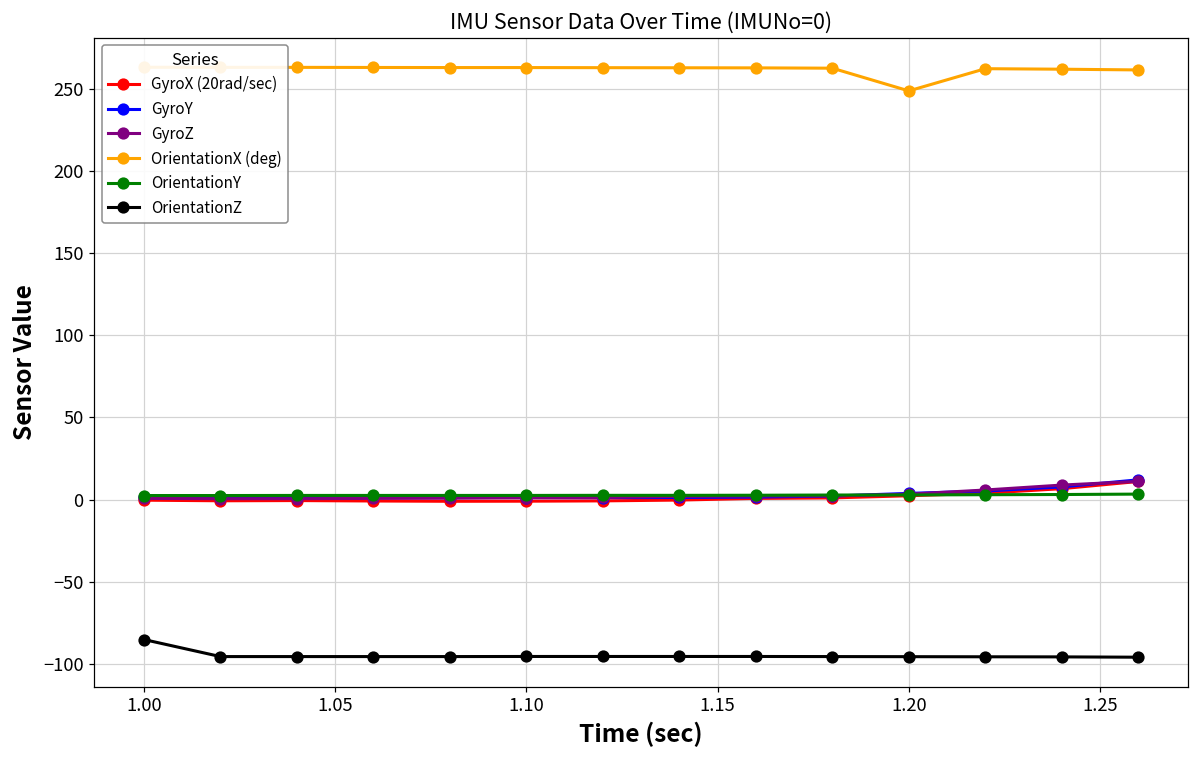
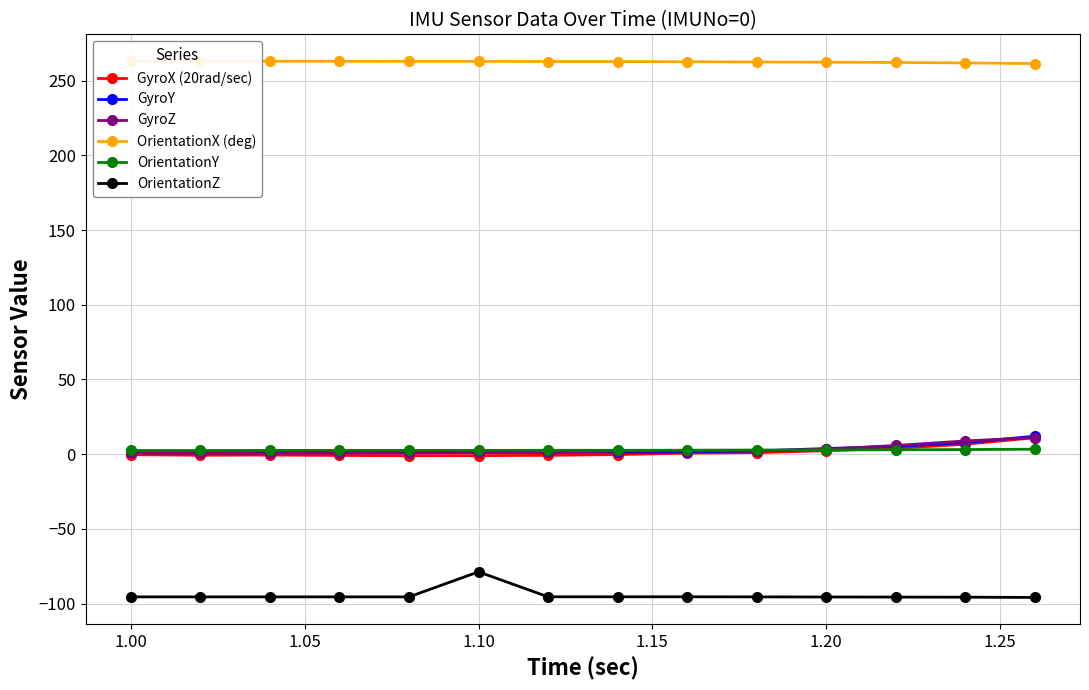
  {
    "GyroX (20rad/sec)": {
      "1.10": -1
    },
    "OrientationX (deg)": {
      "1.10": 263,
-     "1.20": 249
+     "1.20": 262
    },
    "OrientationZ": {
-     "1.00": -85,
-     "1.10": -96,
+     "1.00": -96,
+     "1.10": -79,
      "1.20": -96
    }
  }
